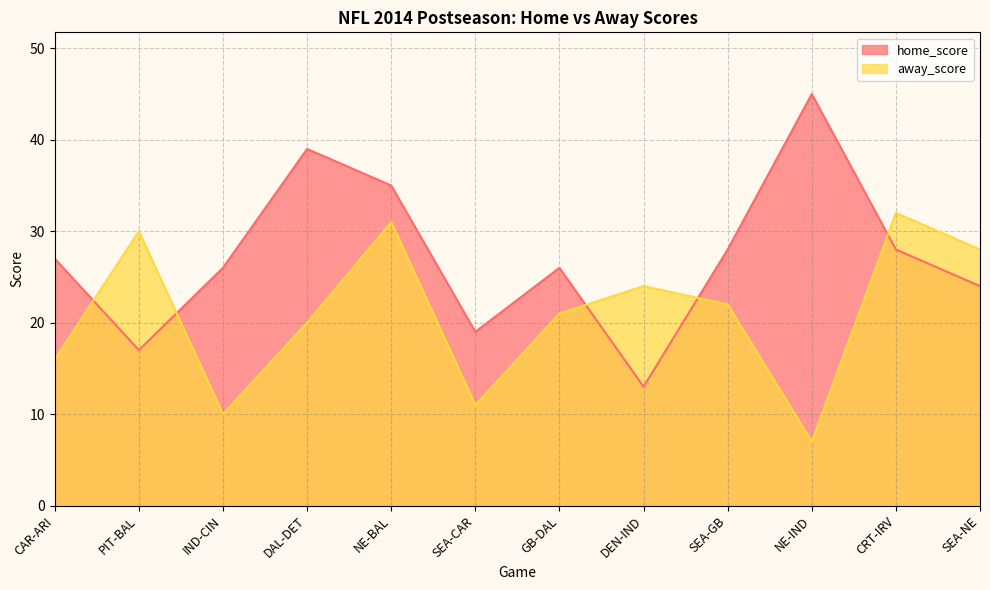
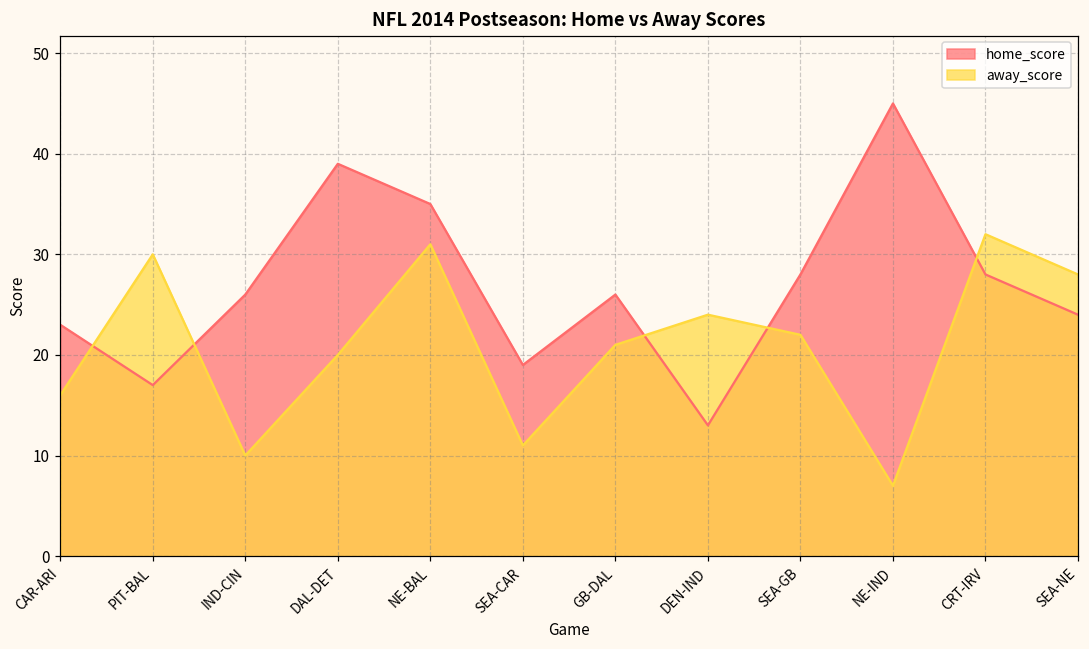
  {
    "home_score": {
-     "CAR-ARI": 27,
+     "CAR-ARI": 23,
      "PIT-BAL": 17,
      "IND-CIN": 26,
      "DAL-DET": 39,
      "NE-BAL": 35,
      "SEA-CAR": 19,
      "GB-DAL": 26,
      "DEN-IND": 13,
      "SEA-GB": 28,
      "NE-IND": 45,
      "CRT-IRV": 28,
      "SEA-NE": 24
    },
    "away_score": {
      "CAR-ARI": 16,
      "PIT-BAL": 30,
      "IND-CIN": 10,
      "DAL-DET": 20,
      "NE-BAL": 31,
      "SEA-CAR": 11,
      "GB-DAL": 21,
      "DEN-IND": 24,
      "SEA-GB": 22,
      "NE-IND": 7,
      "CRT-IRV": 32,
      "SEA-NE": 28
    }
  }
